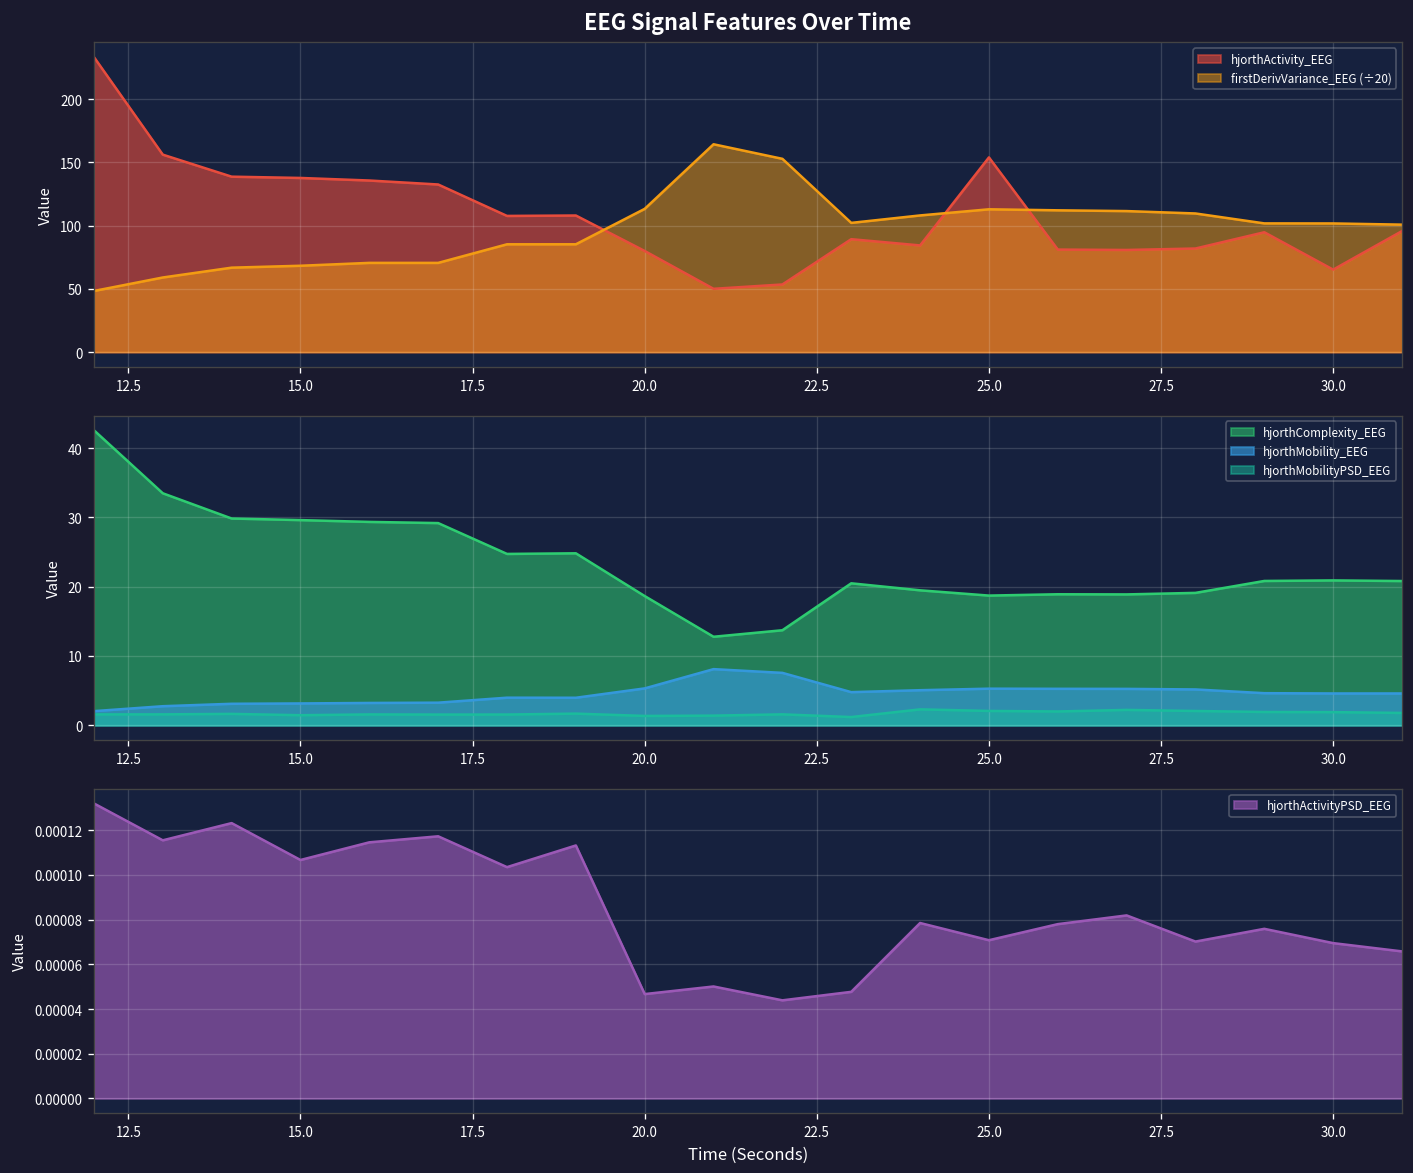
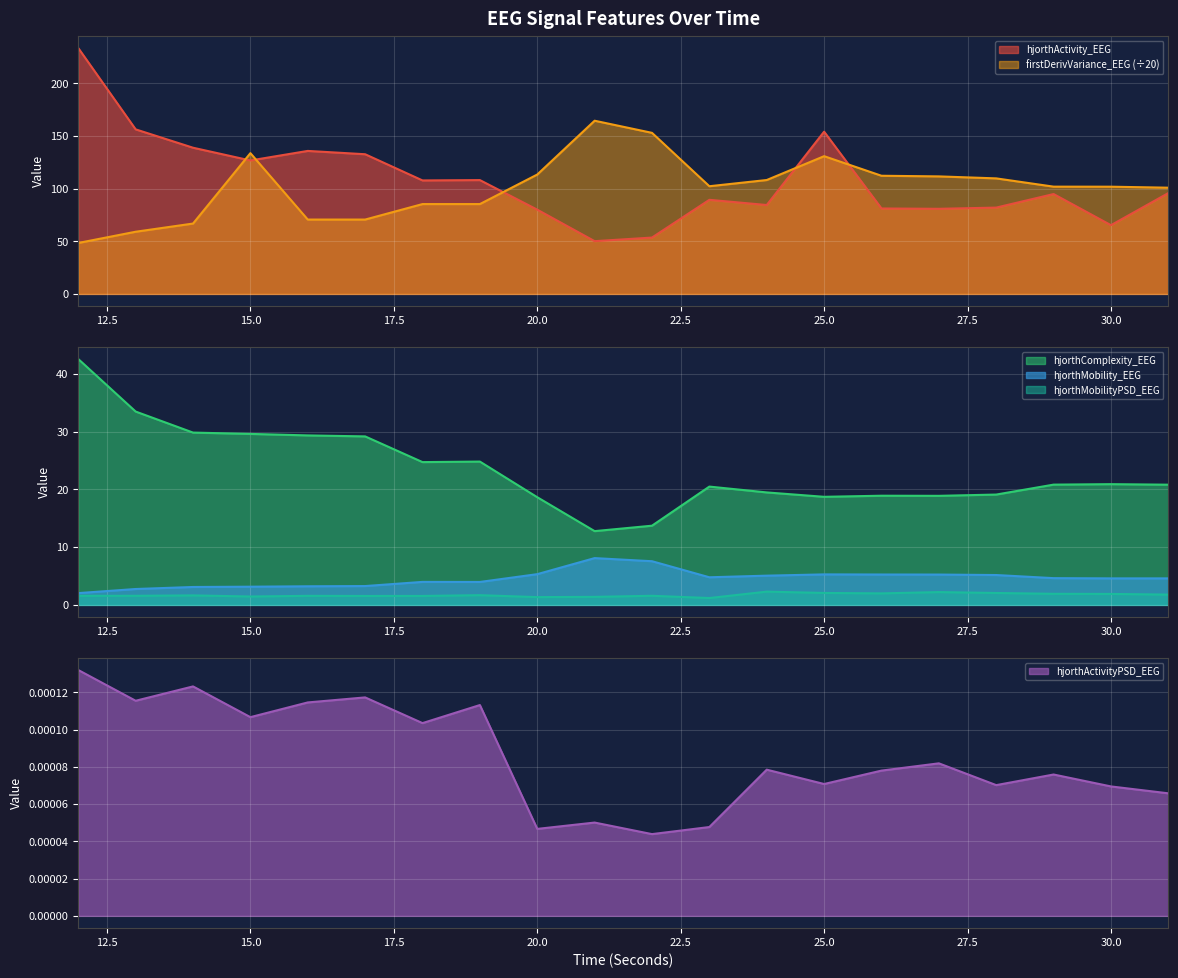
  {
    "EEG Signal Features Over Time": {
      "hjorthActivity_EEG": {
-       "15.0": 138,
+       "15.0": 127,
        "20.0": 80,
        "25.0": 154,
        "30.0": 65
      },
      "firstDerivVariance_EEG (÷20)": {
-       "15.0": 68,
+       "15.0": 134,
        "20.0": 113,
-       "25.0": 113,
+       "25.0": 131,
        "30.0": 102
      }
    }
  }
